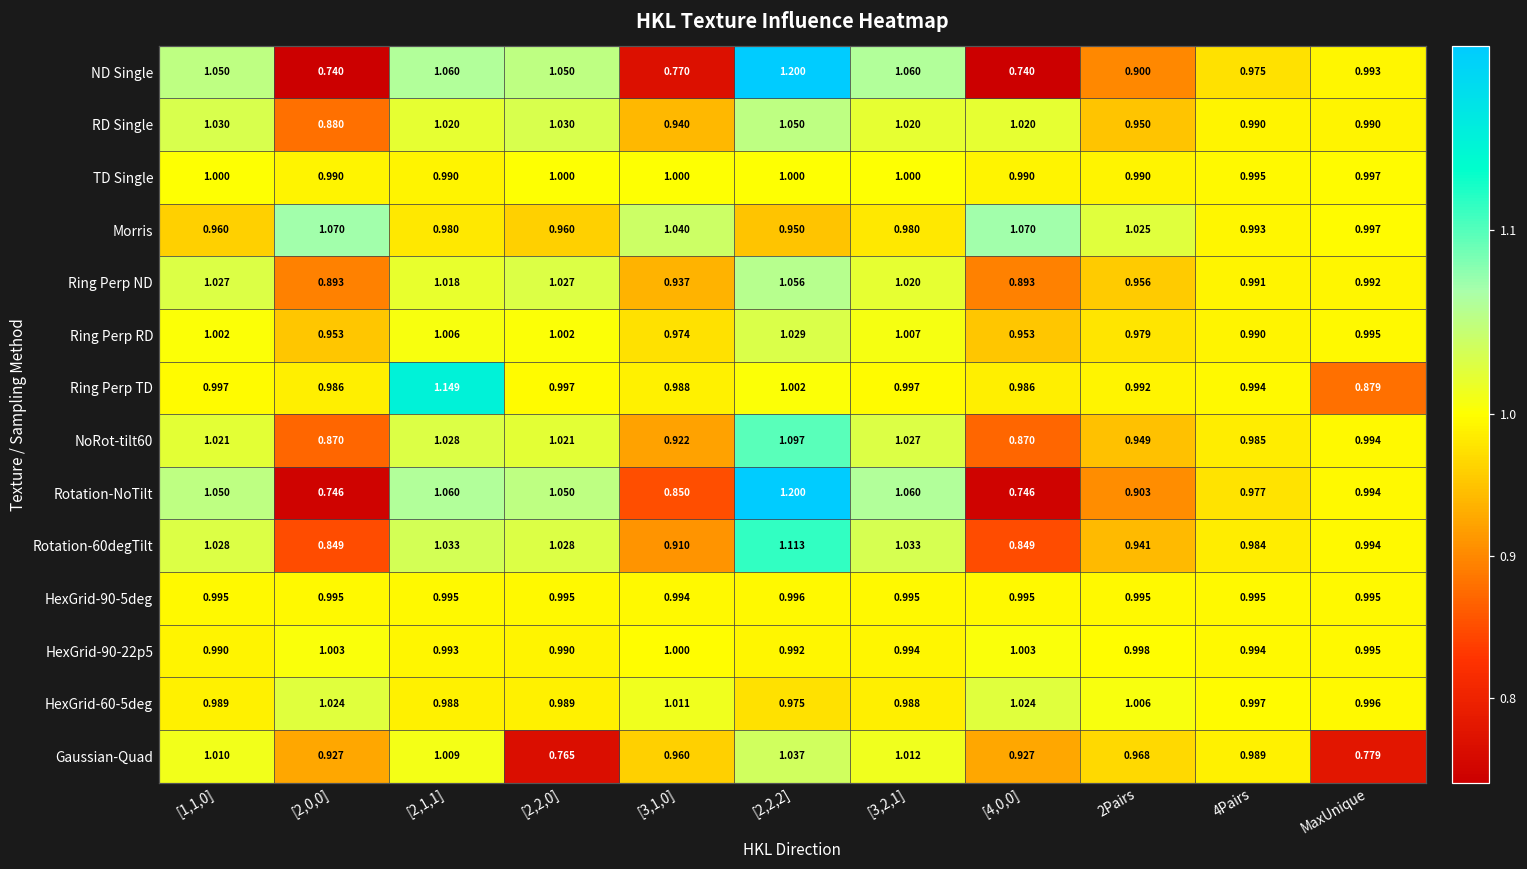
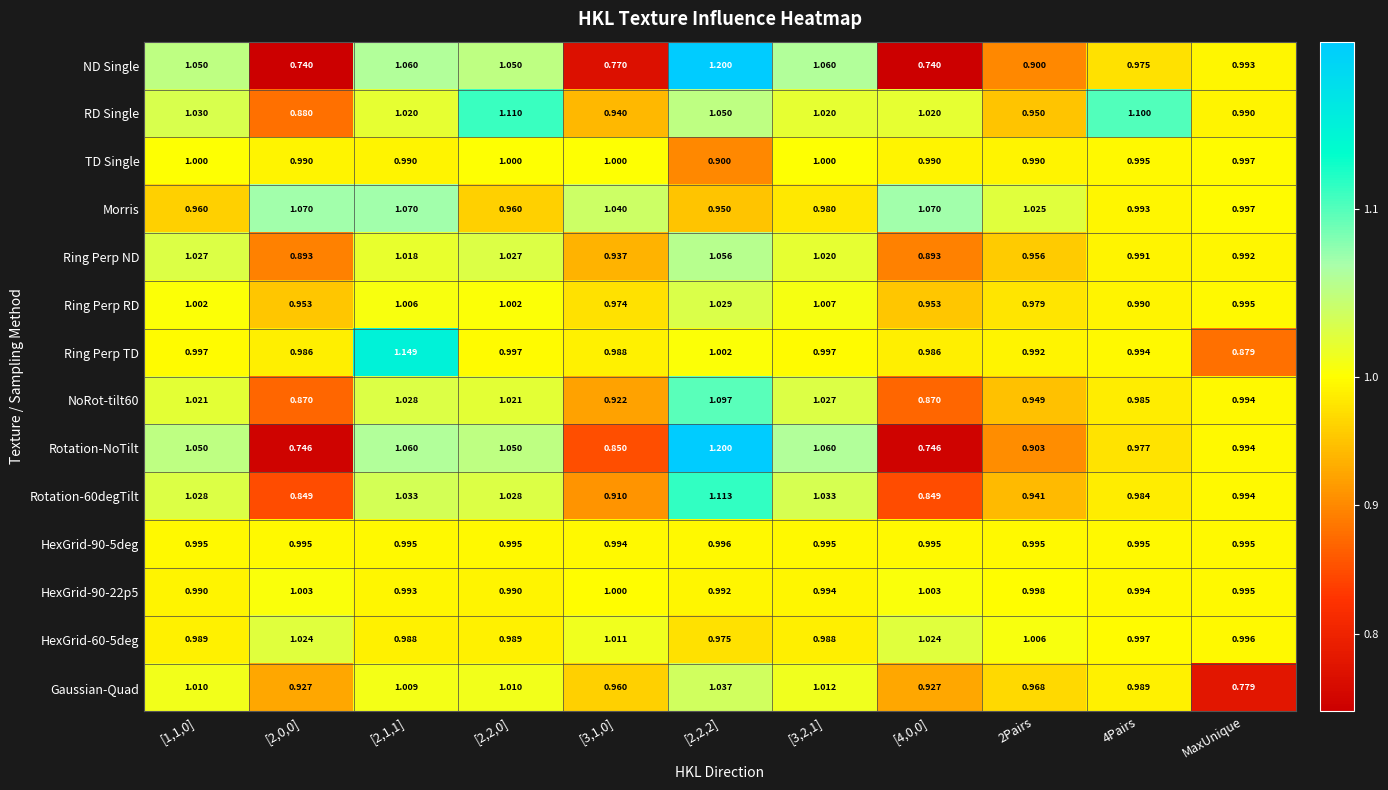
  {
    "ND Single": {
      "[1,1,0]": 1.050,
      "[2,0,0]": 0.740,
      "[2,1,1]": 1.060,
      "[2,2,0]": 1.050,
      "[3,1,0]": 0.770,
      "[2,2,2]": 1.200,
      "[3,2,1]": 1.060,
      "[4,0,0]": 0.740,
      "2Pairs": 0.900,
      "4Pairs": 0.975,
      "MaxUnique": 0.993
    },
    "RD Single": {
      "[1,1,0]": 1.030,
      "[2,0,0]": 0.880,
      "[2,1,1]": 1.020,
-     "[2,2,0]": 1.030,
+     "[2,2,0]": 1.110,
      "[3,1,0]": 0.940,
      "[2,2,2]": 1.050,
      "[3,2,1]": 1.020,
      "[4,0,0]": 1.020,
      "2Pairs": 0.950,
-     "4Pairs": 0.990,
+     "4Pairs": 1.100,
      "MaxUnique": 0.990
    },
    "TD Single": {
      "[1,1,0]": 1.000,
      "[2,0,0]": 0.990,
      "[2,1,1]": 0.990,
      "[2,2,0]": 1.000,
      "[3,1,0]": 1.000,
-     "[2,2,2]": 1.000,
+     "[2,2,2]": 0.900,
      "[3,2,1]": 1.000,
      "[4,0,0]": 0.990,
      "2Pairs": 0.990,
      "4Pairs": 0.995,
      "MaxUnique": 0.997
    },
    "Morris": {
      "[1,1,0]": 0.960,
      "[2,0,0]": 1.070,
-     "[2,1,1]": 0.980,
+     "[2,1,1]": 1.070,
      "[2,2,0]": 0.960,
      "[3,1,0]": 1.040,
      "[2,2,2]": 0.950,
      "[3,2,1]": 0.980,
      "[4,0,0]": 1.070,
      "2Pairs": 1.025,
      "4Pairs": 0.993,
      "MaxUnique": 0.997
    },
    "Ring Perp ND": {
      "[1,1,0]": 1.027,
      "[2,0,0]": 0.893,
      "[2,1,1]": 1.018,
      "[2,2,0]": 1.027,
      "[3,1,0]": 0.937,
      "[2,2,2]": 1.056,
      "[3,2,1]": 1.020,
      "[4,0,0]": 0.893,
      "2Pairs": 0.956,
      "4Pairs": 0.991,
      "MaxUnique": 0.992
    },
    "Ring Perp RD": {
      "[1,1,0]": 1.002,
      "[2,0,0]": 0.953,
      "[2,1,1]": 1.006,
      "[2,2,0]": 1.002,
      "[3,1,0]": 0.974,
      "[2,2,2]": 1.029,
      "[3,2,1]": 1.007,
      "[4,0,0]": 0.953,
      "2Pairs": 0.979,
      "4Pairs": 0.990,
      "MaxUnique": 0.995
    },
    "Ring Perp TD": {
      "[1,1,0]": 0.997,
      "[2,0,0]": 0.986,
      "[2,1,1]": 1.149,
      "[2,2,0]": 0.997,
      "[3,1,0]": 0.988,
      "[2,2,2]": 1.002,
      "[3,2,1]": 0.997,
      "[4,0,0]": 0.986,
      "2Pairs": 0.992,
      "4Pairs": 0.994,
      "MaxUnique": 0.879
    },
    "NoRot-tilt60": {
      "[1,1,0]": 1.021,
      "[2,0,0]": 0.870,
      "[2,1,1]": 1.028,
      "[2,2,0]": 1.021,
      "[3,1,0]": 0.922,
      "[2,2,2]": 1.097,
      "[3,2,1]": 1.027,
      "[4,0,0]": 0.870,
      "2Pairs": 0.949,
      "4Pairs": 0.985,
      "MaxUnique": 0.994
    },
    "Rotation-NoTilt": {
      "[1,1,0]": 1.050,
      "[2,0,0]": 0.746,
      "[2,1,1]": 1.060,
      "[2,2,0]": 1.050,
      "[3,1,0]": 0.850,
      "[2,2,2]": 1.200,
      "[3,2,1]": 1.060,
      "[4,0,0]": 0.746,
      "2Pairs": 0.903,
      "4Pairs": 0.977,
      "MaxUnique": 0.994
    },
    "Rotation-60degTilt": {
      "[1,1,0]": 1.028,
      "[2,0,0]": 0.849,
      "[2,1,1]": 1.033,
      "[2,2,0]": 1.028,
      "[3,1,0]": 0.910,
      "[2,2,2]": 1.113,
      "[3,2,1]": 1.033,
      "[4,0,0]": 0.849,
      "2Pairs": 0.941,
      "4Pairs": 0.984,
      "MaxUnique": 0.994
    },
    "HexGrid-90-5deg": {
      "[1,1,0]": 0.995,
      "[2,0,0]": 0.995,
      "[2,1,1]": 0.995,
      "[2,2,0]": 0.995,
      "[3,1,0]": 0.994,
      "[2,2,2]": 0.996,
      "[3,2,1]": 0.995,
      "[4,0,0]": 0.995,
      "2Pairs": 0.995,
      "4Pairs": 0.995,
      "MaxUnique": 0.995
    },
    "HexGrid-90-22p5": {
      "[1,1,0]": 0.990,
      "[2,0,0]": 1.003,
      "[2,1,1]": 0.993,
      "[2,2,0]": 0.990,
      "[3,1,0]": 1.000,
      "[2,2,2]": 0.992,
      "[3,2,1]": 0.994,
      "[4,0,0]": 1.003,
      "2Pairs": 0.998,
      "4Pairs": 0.994,
      "MaxUnique": 0.995
    },
    "HexGrid-60-5deg": {
      "[1,1,0]": 0.989,
      "[2,0,0]": 1.024,
      "[2,1,1]": 0.988,
      "[2,2,0]": 0.989,
      "[3,1,0]": 1.011,
      "[2,2,2]": 0.975,
      "[3,2,1]": 0.988,
      "[4,0,0]": 1.024,
      "2Pairs": 1.006,
      "4Pairs": 0.997,
      "MaxUnique": 0.996
    },
    "Gaussian-Quad": {
      "[1,1,0]": 1.010,
      "[2,0,0]": 0.927,
      "[2,1,1]": 1.009,
-     "[2,2,0]": 0.765,
+     "[2,2,0]": 1.010,
      "[3,1,0]": 0.960,
      "[2,2,2]": 1.037,
      "[3,2,1]": 1.012,
      "[4,0,0]": 0.927,
      "2Pairs": 0.968,
      "4Pairs": 0.989,
      "MaxUnique": 0.779
    }
  }
